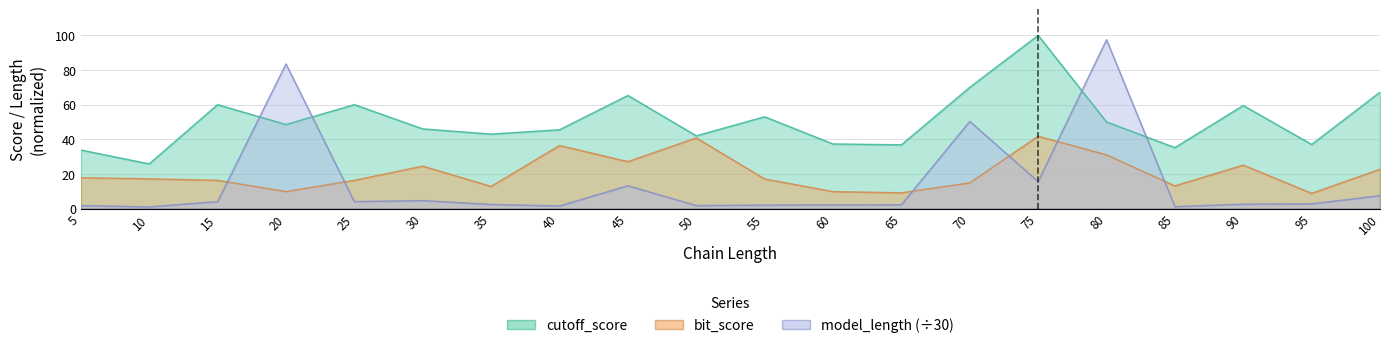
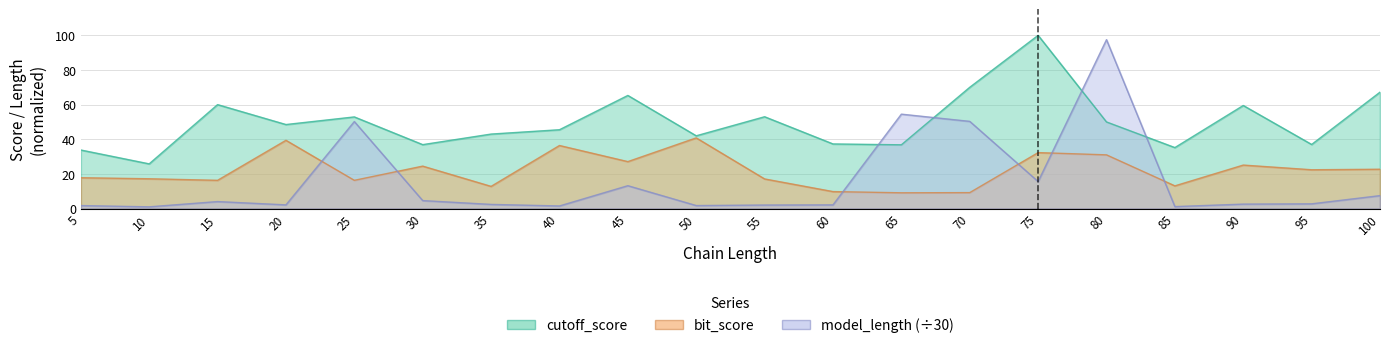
  {
    "cutoff_score": {
      "5": 34,
      "10": 26,
      "15": 60,
      "20": 49,
-     "25": 60,
-     "30": 46,
+     "25": 53,
+     "30": 37,
      "35": 43,
      "40": 46,
      "45": 65,
      "55": 53,
      "60": 37,
      "65": 37,
      "70": 70,
      "75": 100,
      "80": 50,
      "85": 35,
      "90": 60,
      "95": 37,
      "100": 67
    },
    "bit_score": {
      "5": 18,
      "10": 17,
      "15": 16,
-     "20": 10,
+     "20": 39,
      "25": 16,
      "30": 25,
      "35": 13,
      "40": 36,
      "45": 27,
      "55": 17,
      "60": 10,
      "65": 9,
-     "70": 15,
-     "75": 42,
+     "70": 9,
+     "75": 32,
      "80": 31,
      "85": 13,
      "90": 25,
-     "95": 9,
+     "95": 22,
      "100": 23
    },
    "model_length (÷30)": {
      "5": 2,
      "10": 1,
      "15": 4,
-     "20": 84,
-     "25": 4,
+     "20": 2,
+     "25": 50,
      "30": 5,
      "35": 2,
      "40": 2,
      "45": 13,
      "50": 2,
      "55": 2,
      "60": 2,
-     "65": 2,
+     "65": 55,
      "70": 50,
      "75": 16,
      "80": 98,
      "85": 1,
      "90": 3,
      "95": 3,
      "100": 7
    }
  }
